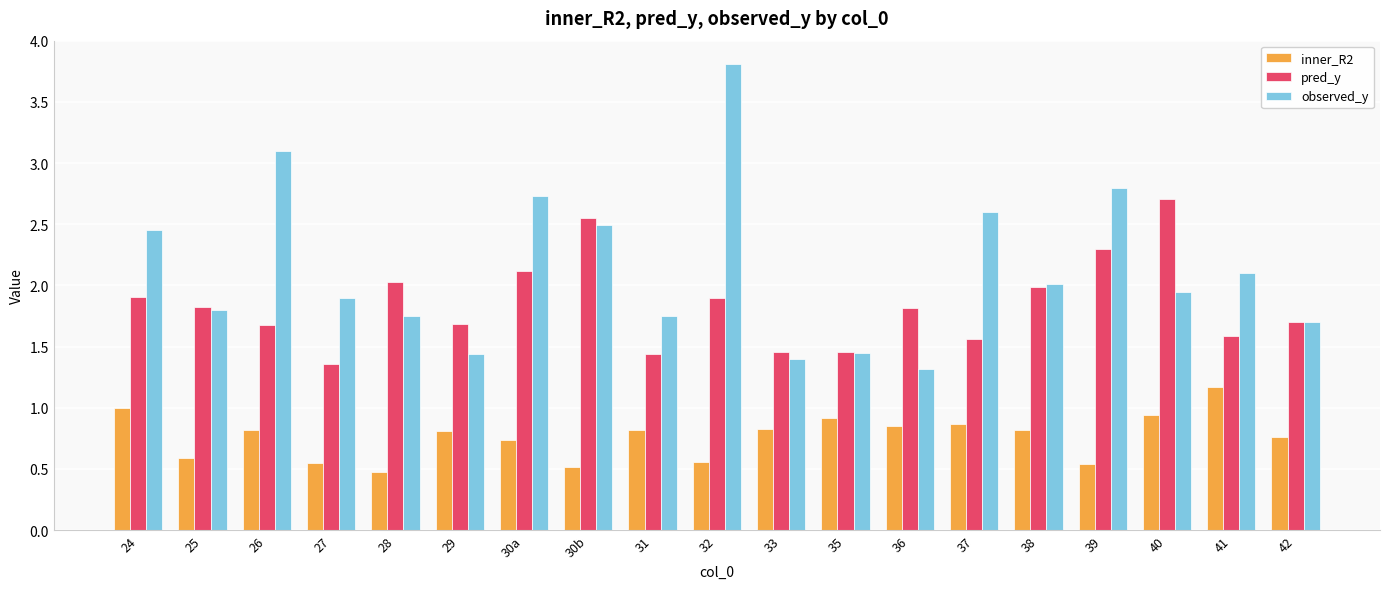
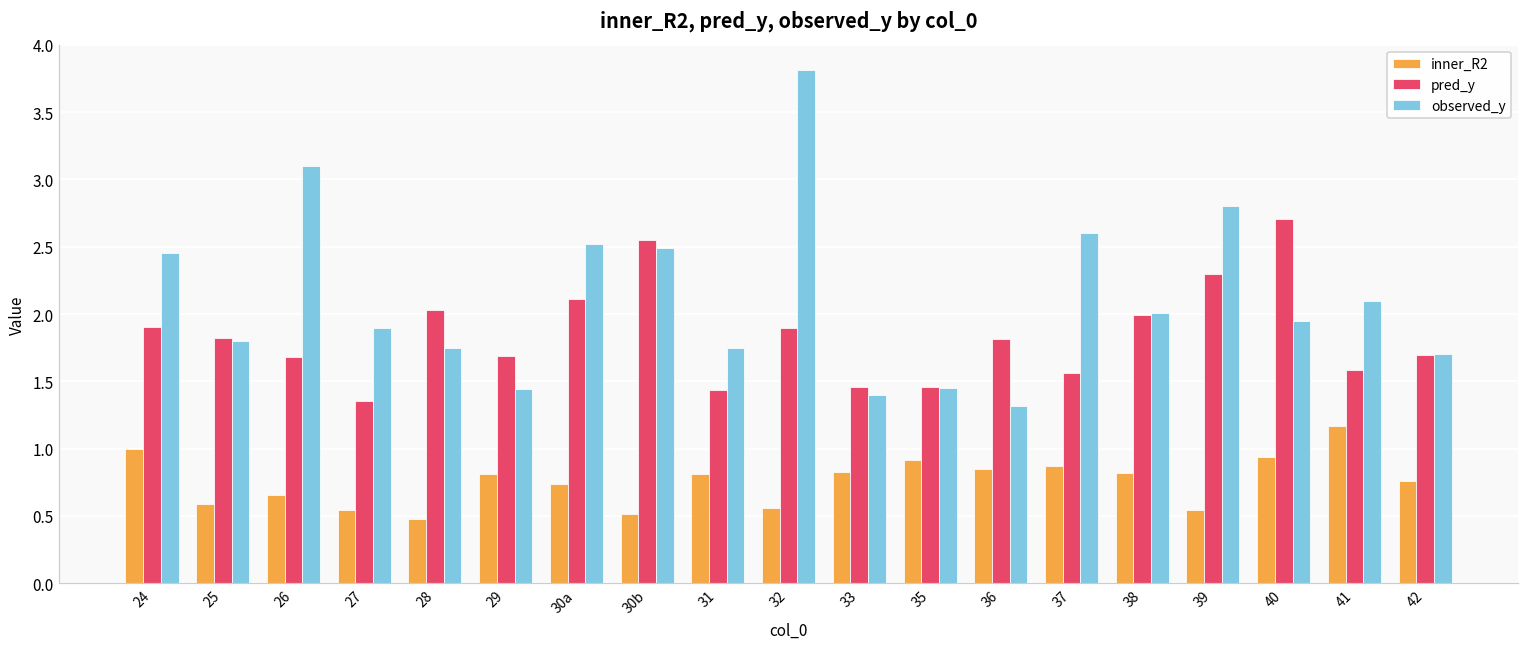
  {
    "inner_R2": {
      "24": 1.00,
      "25": 0.59,
-     "26": 0.82,
+     "26": 0.65,
      "27": 0.54,
      "28": 0.48,
      "29": 0.81,
      "30a": 0.74,
      "30b": 0.52,
      "31": 0.81,
      "32": 0.56,
      "33": 0.83,
      "35": 0.91,
      "36": 0.85,
      "37": 0.87,
      "38": 0.82,
      "39": 0.54,
      "40": 0.94,
      "41": 1.17,
      "42": 0.76
    },
    "pred_y": {
      "24": 1.90,
      "25": 1.82,
      "26": 1.68,
      "27": 1.36,
      "28": 2.03,
      "29": 1.69,
      "30a": 2.12,
      "30b": 2.55,
      "31": 1.44,
      "32": 1.90,
      "33": 1.46,
      "35": 1.46,
      "36": 1.81,
      "37": 1.56,
      "38": 1.99,
      "39": 2.29,
      "40": 2.70,
      "41": 1.59,
      "42": 1.70
    },
    "observed_y": {
      "24": 2.45,
      "25": 1.80,
      "26": 3.10,
      "27": 1.90,
      "28": 1.75,
      "29": 1.44,
-     "30a": 2.73,
+     "30a": 2.52,
      "30b": 2.49,
      "31": 1.75,
      "32": 3.81,
      "33": 1.40,
      "35": 1.45,
      "36": 1.32,
      "37": 2.60,
      "38": 2.01,
      "39": 2.80,
      "40": 1.95,
      "41": 2.10,
      "42": 1.70
    }
  }
